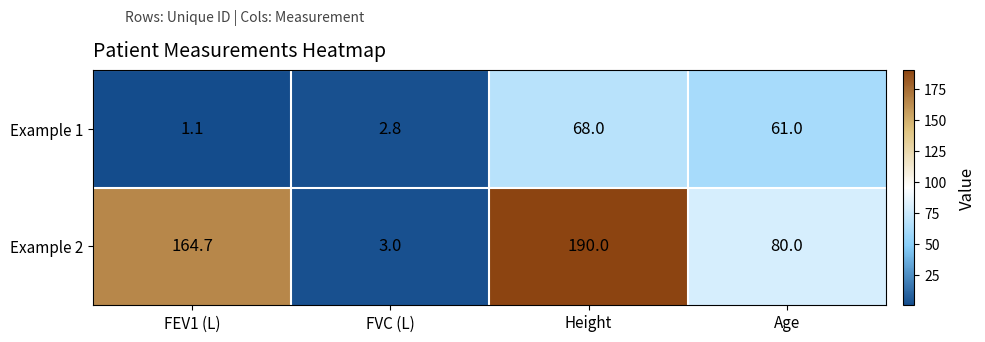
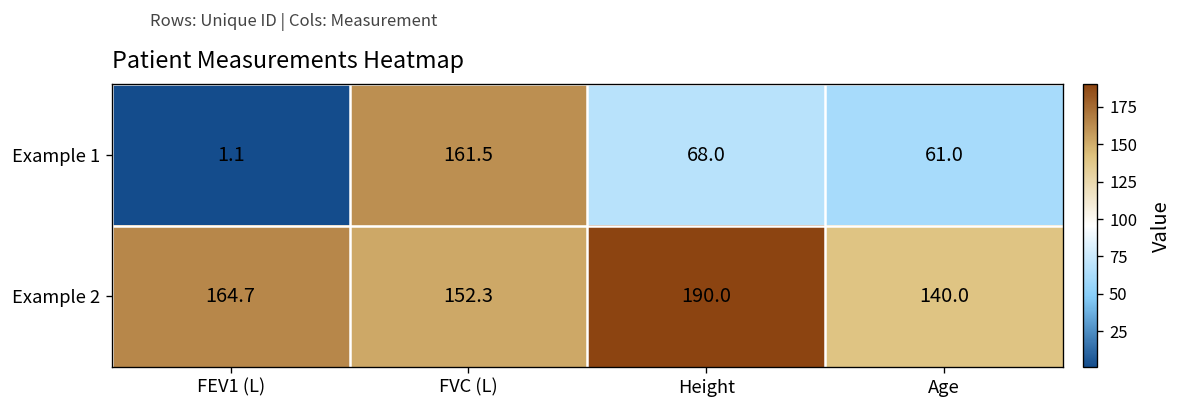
  {
    "Example 1": {
      "FEV1 (L)": 1.1,
-     "FVC (L)": 2.8,
+     "FVC (L)": 161.5,
      "Height": 68.0,
      "Age": 61.0
    },
    "Example 2": {
      "FEV1 (L)": 164.7,
-     "FVC (L)": 3.0,
+     "FVC (L)": 152.3,
      "Height": 190.0,
-     "Age": 80.0
+     "Age": 140.0
    }
  }
